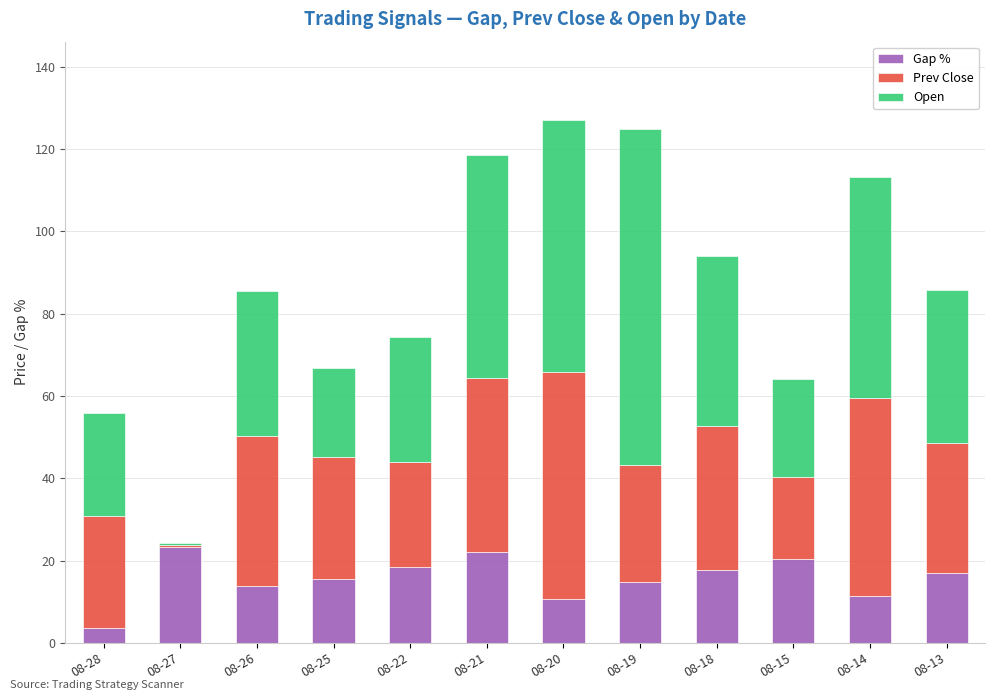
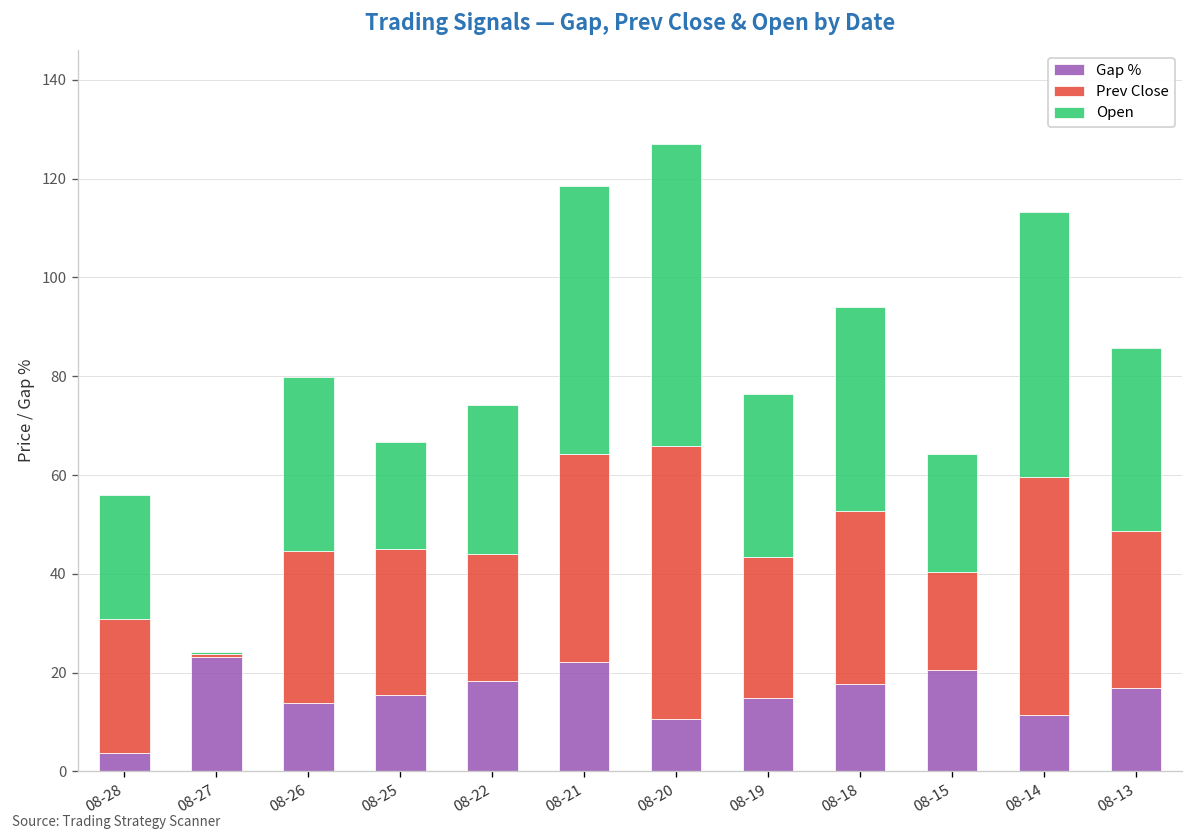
  {
    "Gap %": {
      "08-28": 4,
      "08-27": 23,
      "08-26": 14,
      "08-25": 15,
      "08-22": 18,
      "08-21": 22,
      "08-20": 11,
      "08-19": 15,
      "08-18": 18,
      "08-15": 20,
      "08-14": 11,
      "08-13": 17
    },
    "Prev Close": {
      "08-28": 27,
-     "08-26": 36,
+     "08-26": 31,
      "08-25": 30,
      "08-22": 26,
      "08-21": 42,
      "08-20": 55,
      "08-19": 28,
      "08-18": 35,
      "08-15": 20,
      "08-14": 48,
      "08-13": 32
    },
    "Open": {
      "08-28": 25,
      "08-26": 35,
      "08-25": 22,
      "08-22": 30,
      "08-21": 54,
      "08-20": 61,
-     "08-19": 81,
+     "08-19": 33,
      "08-18": 41,
      "08-15": 24,
      "08-14": 54,
      "08-13": 37
    }
  }
